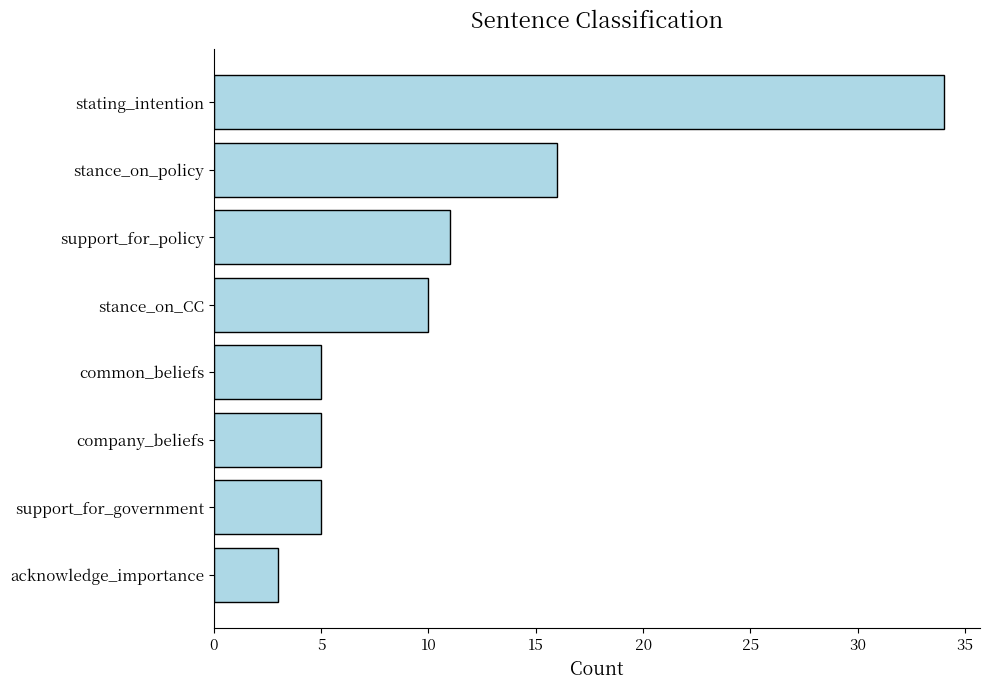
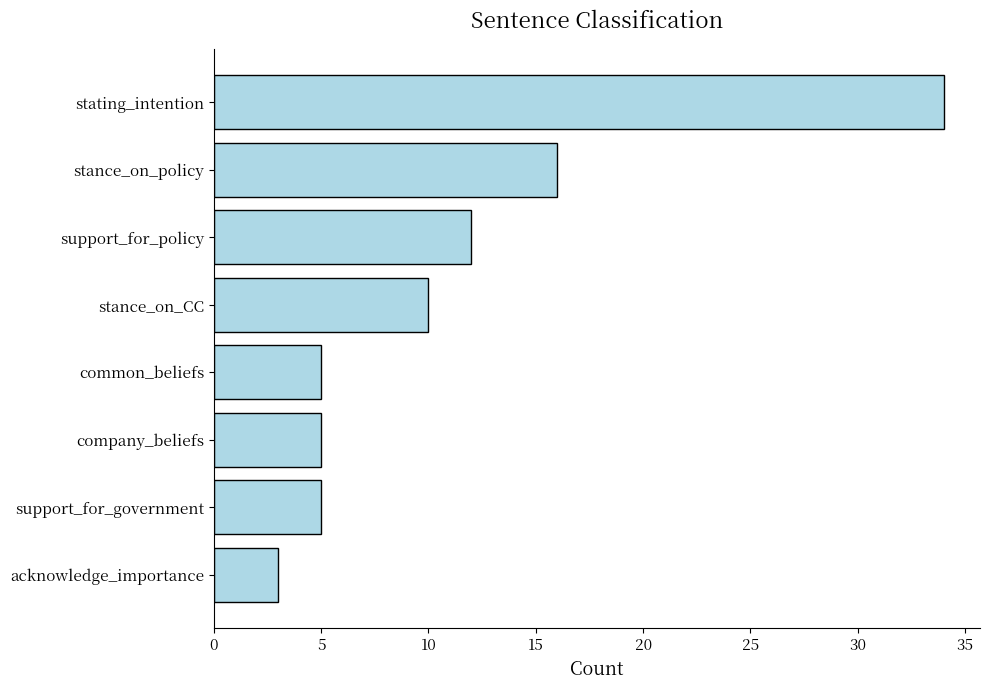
  {
    "stating_intention": 34,
    "stance_on_policy": 16,
-   "support_for_policy": 11,
+   "support_for_policy": 12,
    "stance_on_CC": 10,
    "common_beliefs": 5,
    "company_beliefs": 5,
    "support_for_government": 5,
    "acknowledge_importance": 3
  }
